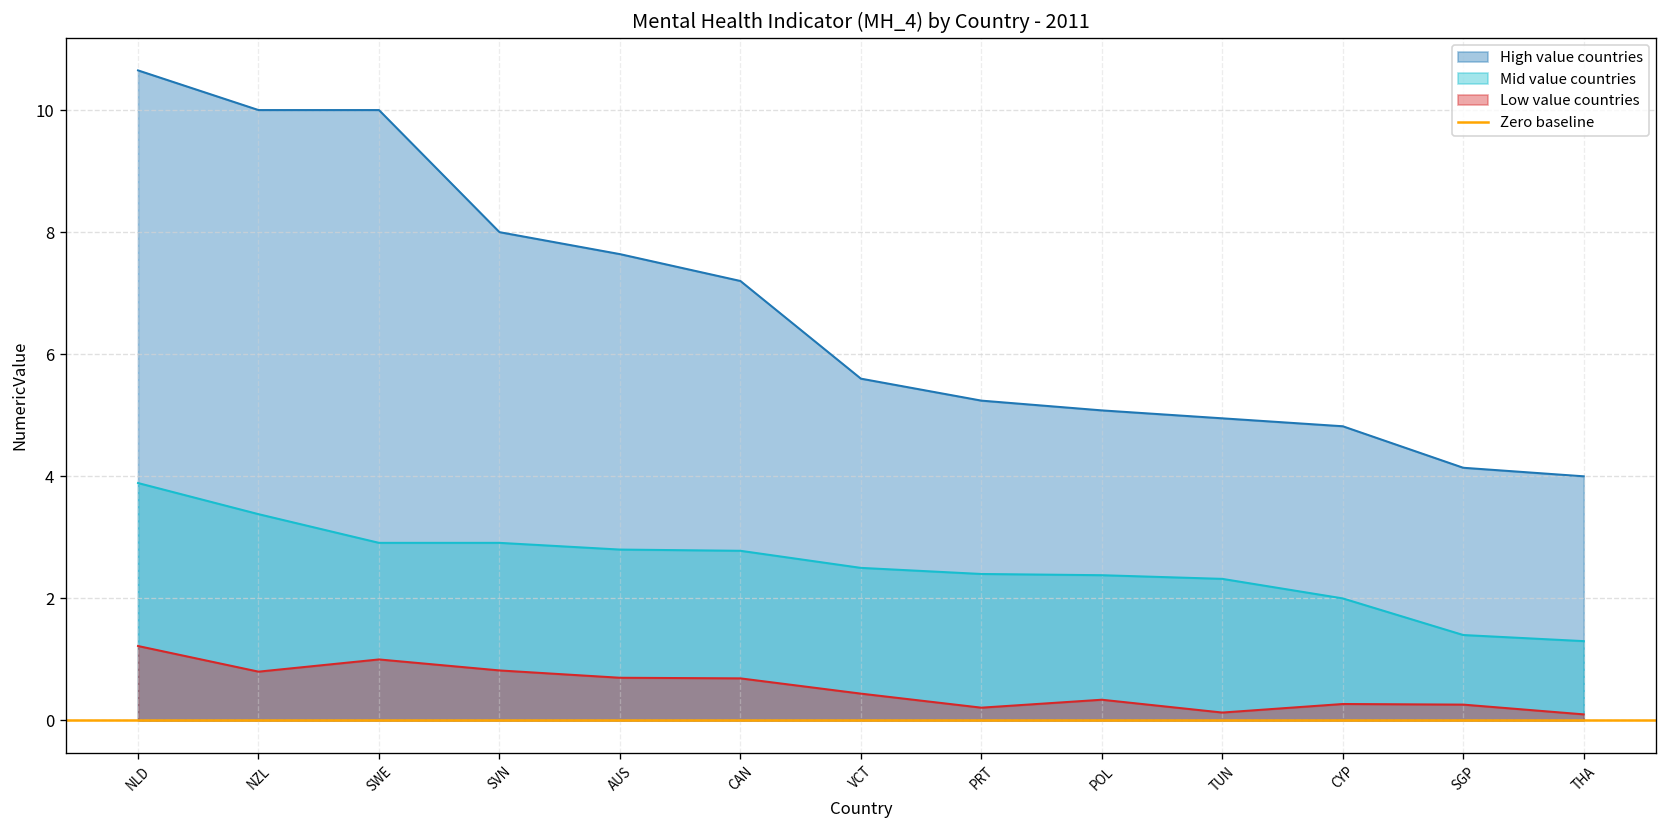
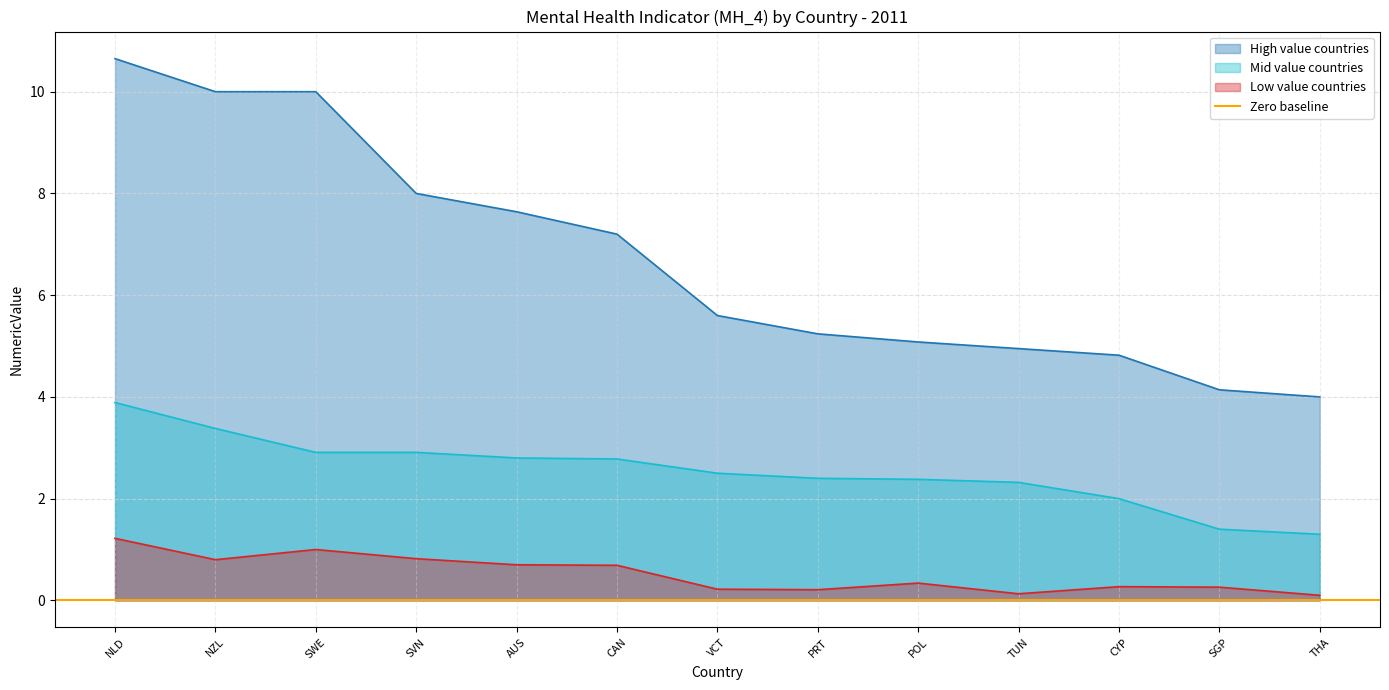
  {
    "Low value countries": {
      "NLD": 1.2,
      "NZL": 0.8,
      "SWE": 1.0,
      "SVN": 0.8,
      "AUS": 0.7,
      "CAN": 0.7,
-     "VCT": 0.4,
+     "VCT": 0.2,
      "PRT": 0.2,
      "POL": 0.3,
      "TUN": 0.1,
      "CYP": 0.3,
      "SGP": 0.3,
      "THA": 0.1
    }
  }
